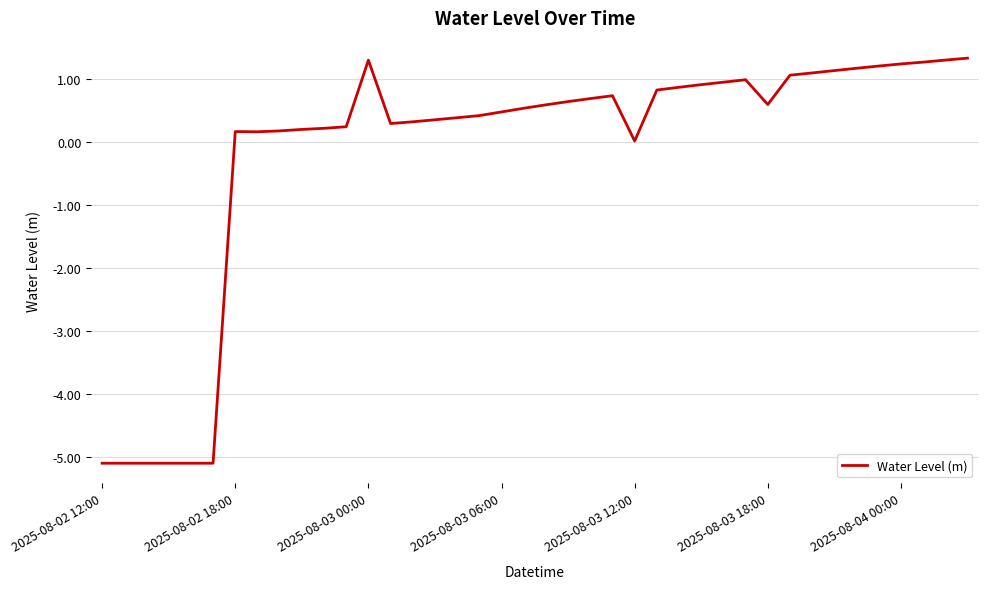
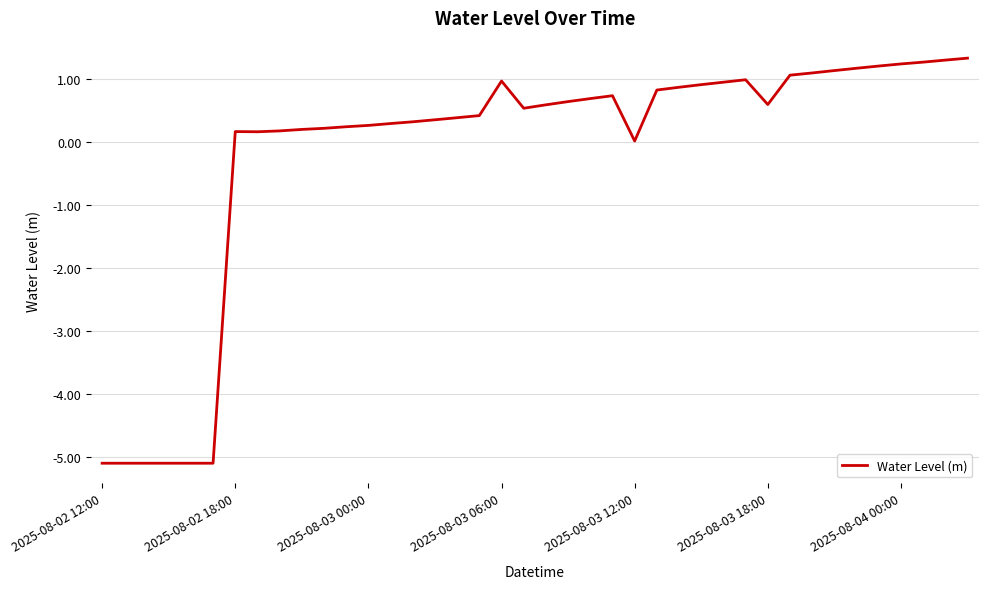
  {
    "2025-08-02 12:00": -5.1,
    "2025-08-02 18:00": 0.2,
-   "2025-08-03 00:00": 1.3,
-   "2025-08-03 06:00": 0.5,
+   "2025-08-03 00:00": 0.3,
+   "2025-08-03 06:00": 1.0,
    "2025-08-03 12:00": 0.0,
    "2025-08-03 18:00": 0.6,
    "2025-08-04 00:00": 1.2
  }
